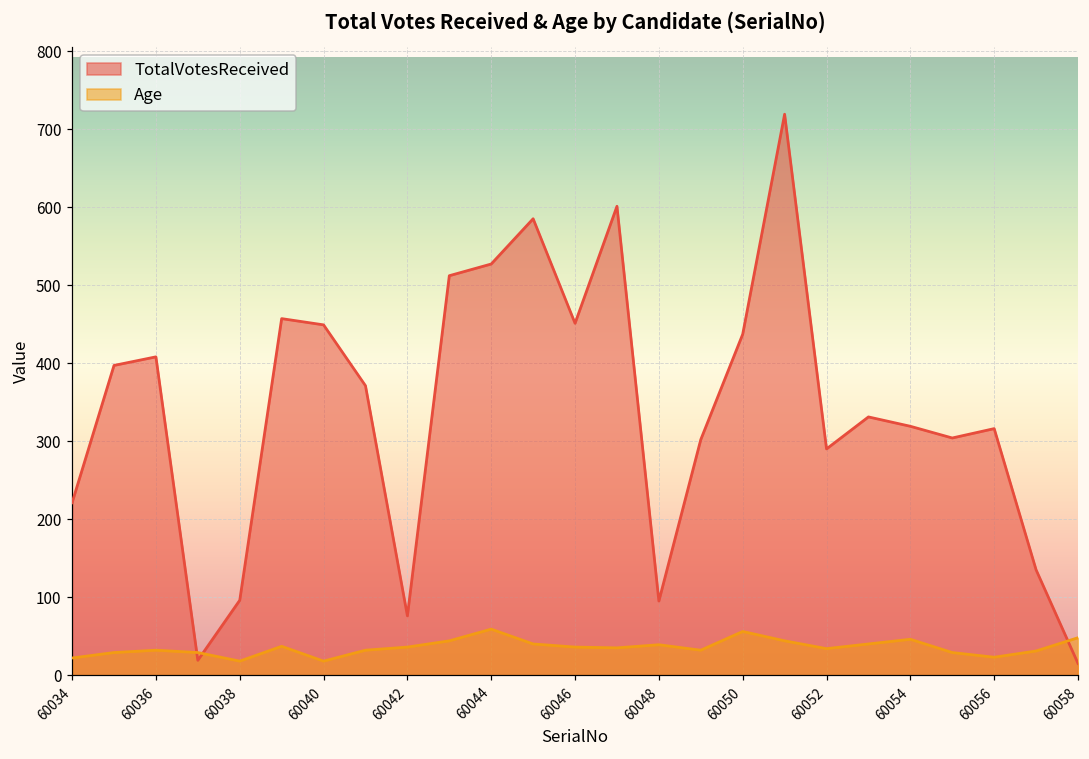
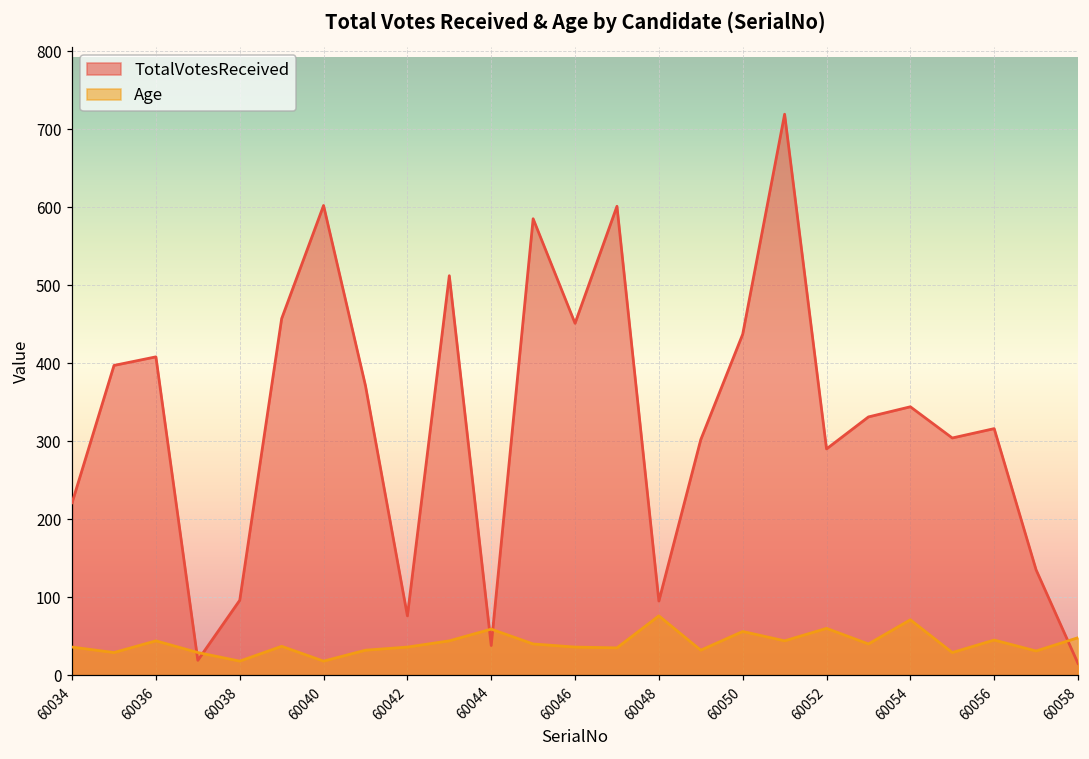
  {
    "TotalVotesReceived": {
      "60034": 220,
      "60036": 410,
      "60038": 100,
-     "60040": 450,
+     "60040": 600,
      "60042": 80,
-     "60044": 530,
+     "60044": 40,
      "60046": 450,
      "60048": 100,
      "60050": 440,
      "60052": 290,
-     "60054": 320,
+     "60054": 340,
      "60056": 320,
      "60058": 20
    },
    "Age": {
-     "60034": 20,
-     "60036": 30,
+     "60034": 40,
+     "60036": 40,
      "60038": 20,
      "60040": 20,
      "60042": 40,
      "60044": 60,
      "60046": 40,
-     "60048": 40,
+     "60048": 80,
      "60050": 60,
-     "60052": 30,
-     "60054": 50,
-     "60056": 20,
+     "60052": 60,
+     "60054": 70,
+     "60056": 50,
      "60058": 50
    }
  }
